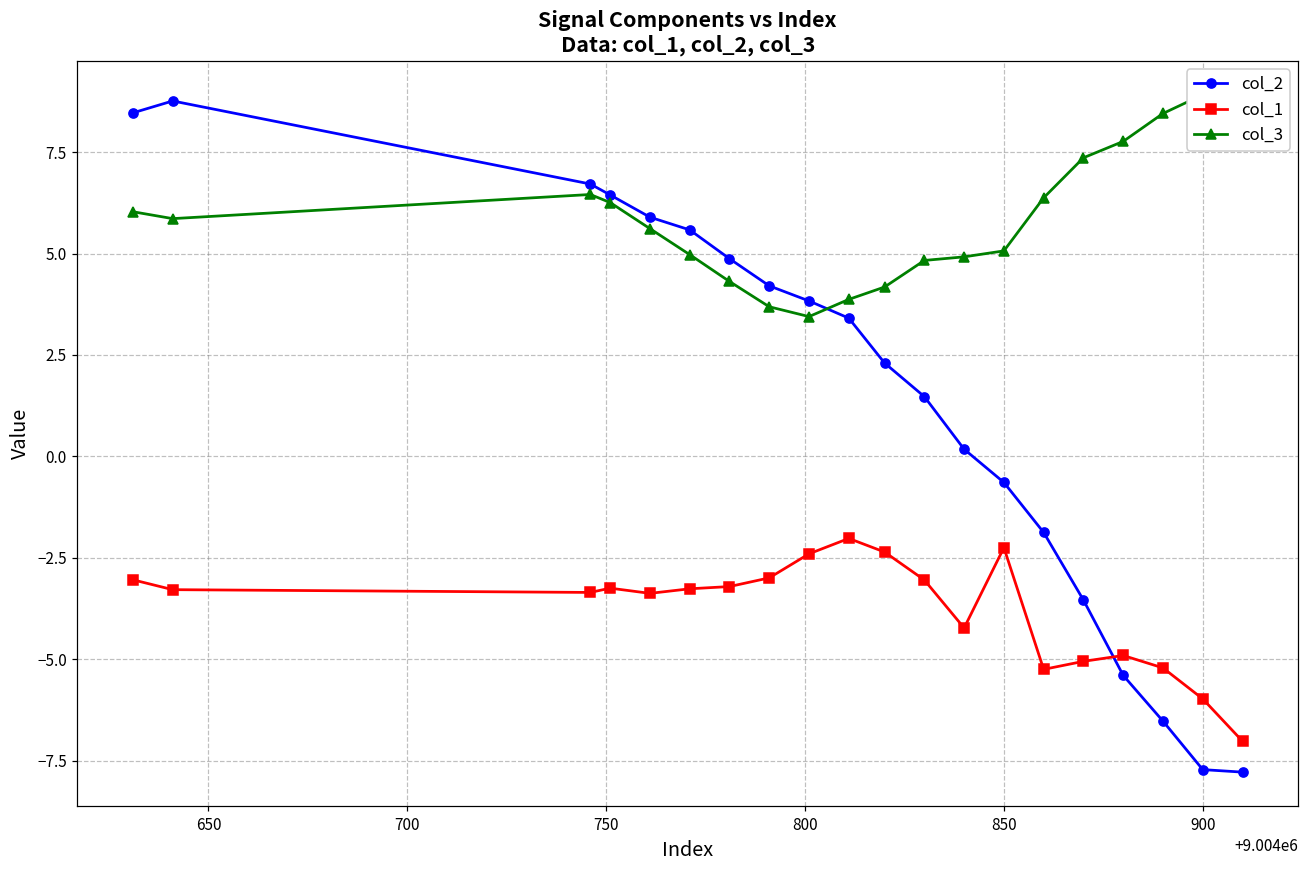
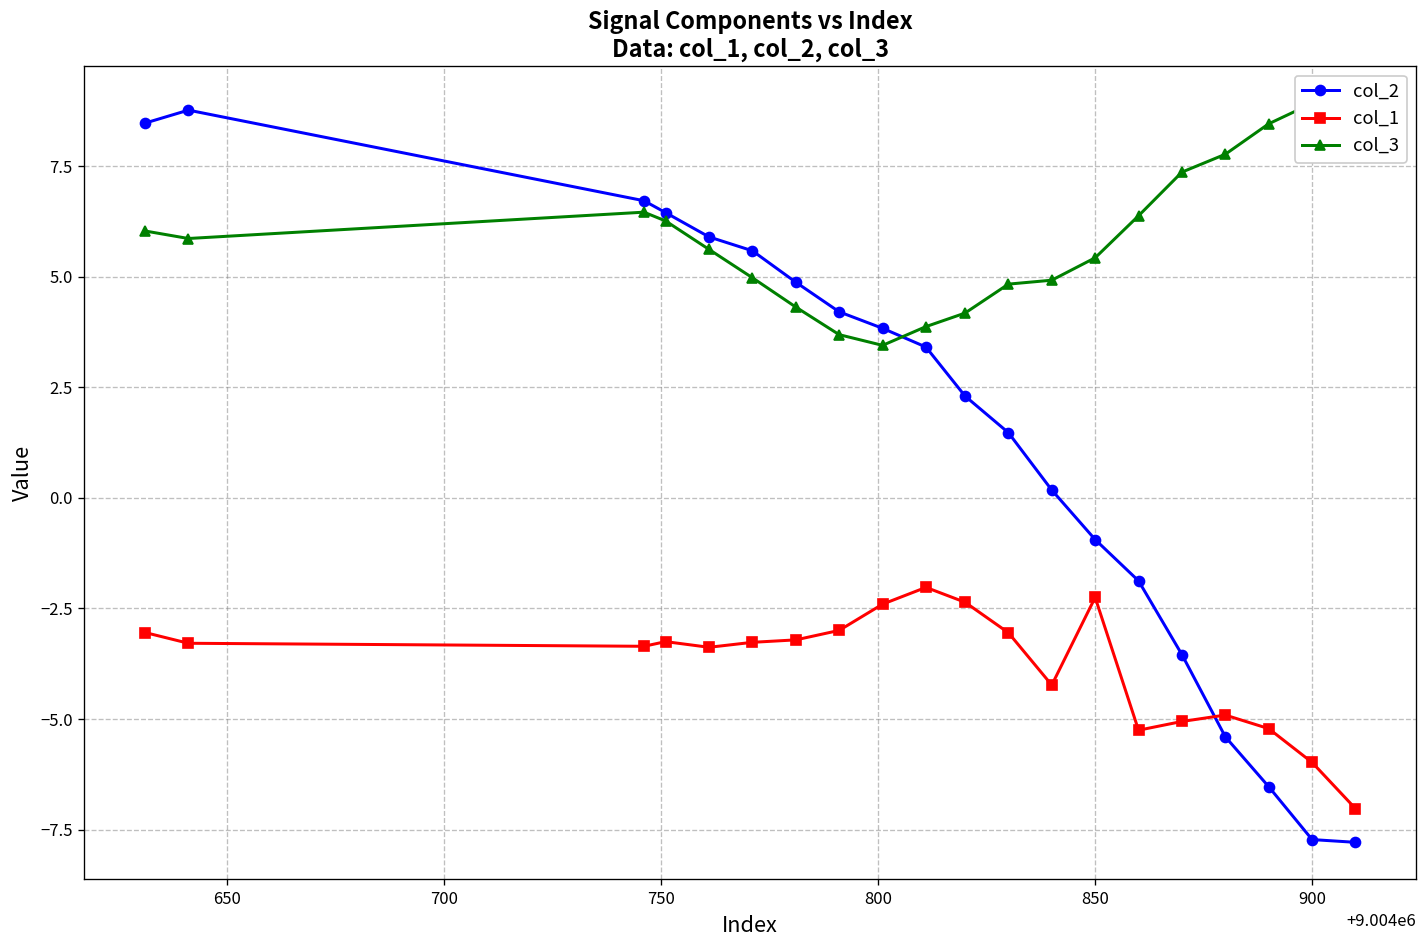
  {
    "col_2": {
-     "850": -0.6,
+     "850": -0.9,
      "900": -7.7
    },
    "col_1": {
      "850": -2.3,
      "900": -6.0
    },
    "col_3": {
-     "850": 5.1
+     "850": 5.4
    }
  }
